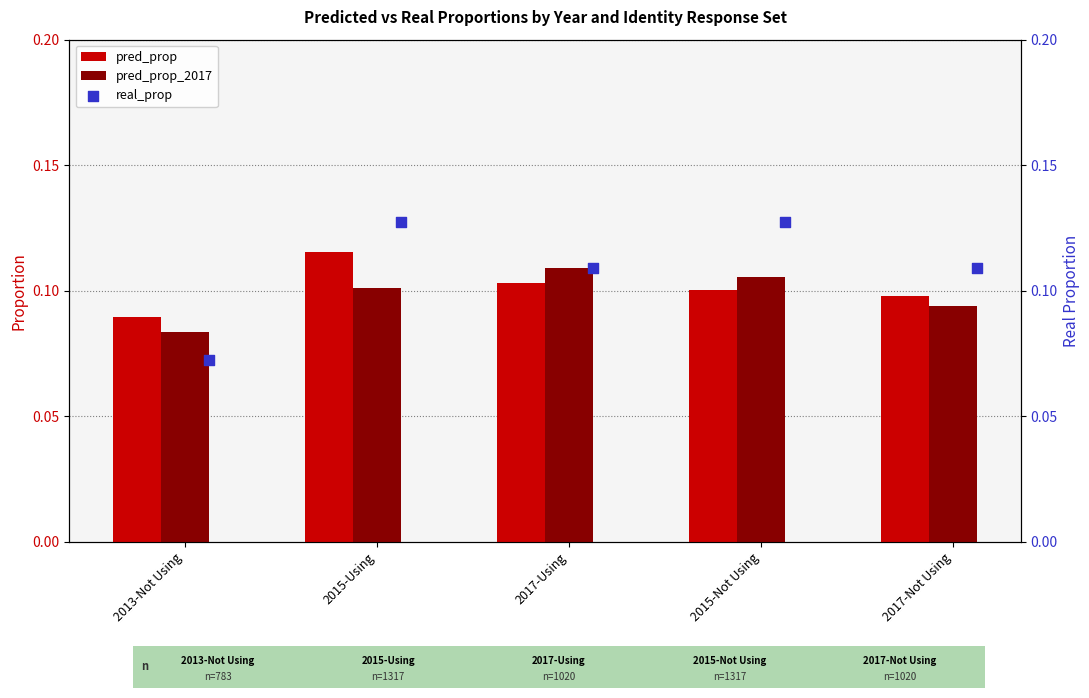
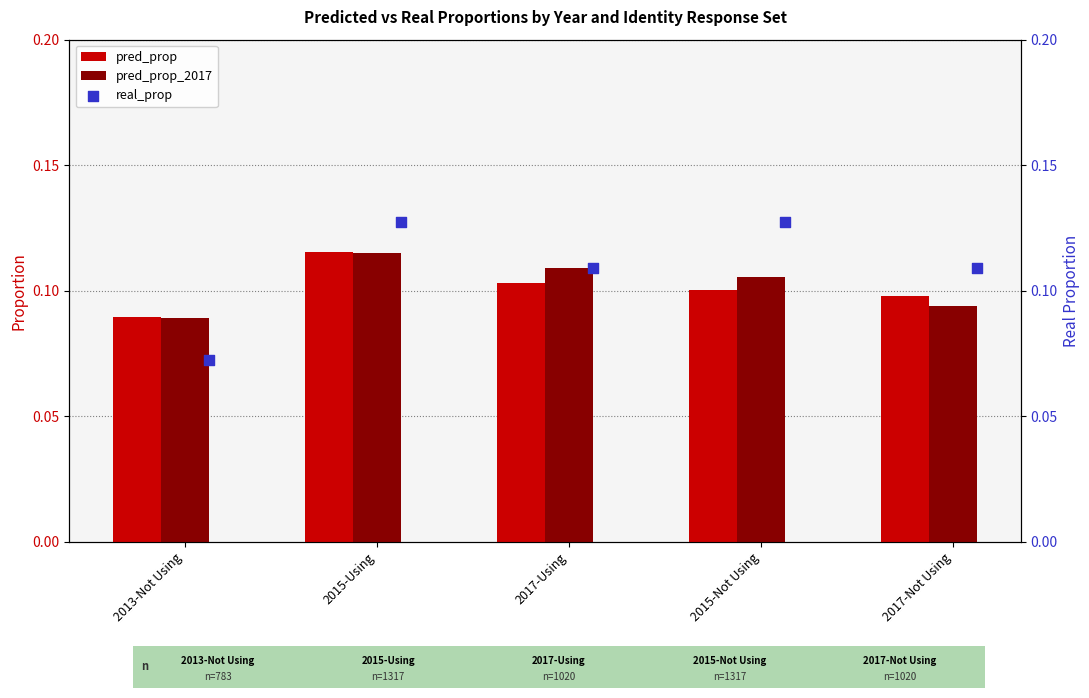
  {
    "pred_prop": {
      "2013-Not Using": 0.089,
      "2015-Using": 0.115,
      "2017-Using": 0.103,
      "2015-Not Using": 0.100,
      "2017-Not Using": 0.098
    },
    "pred_prop_2017": {
-     "2013-Not Using": 0.084,
-     "2015-Using": 0.101,
+     "2013-Not Using": 0.089,
+     "2015-Using": 0.115,
      "2017-Using": 0.109,
      "2015-Not Using": 0.105,
      "2017-Not Using": 0.094
    }
  }
